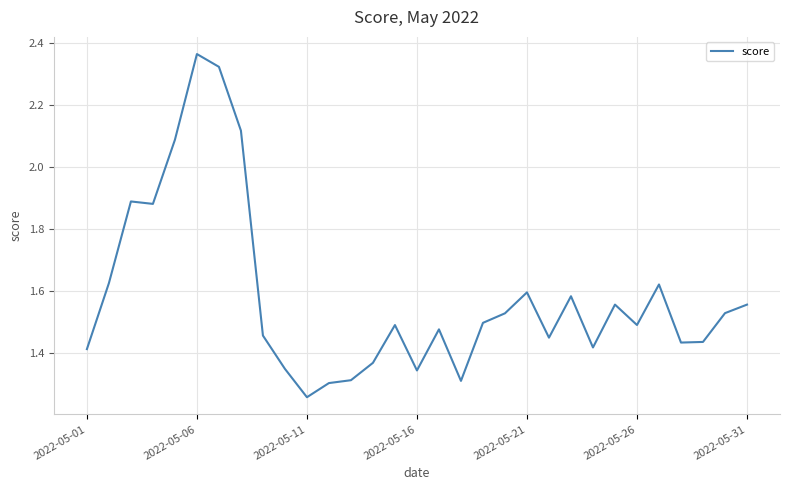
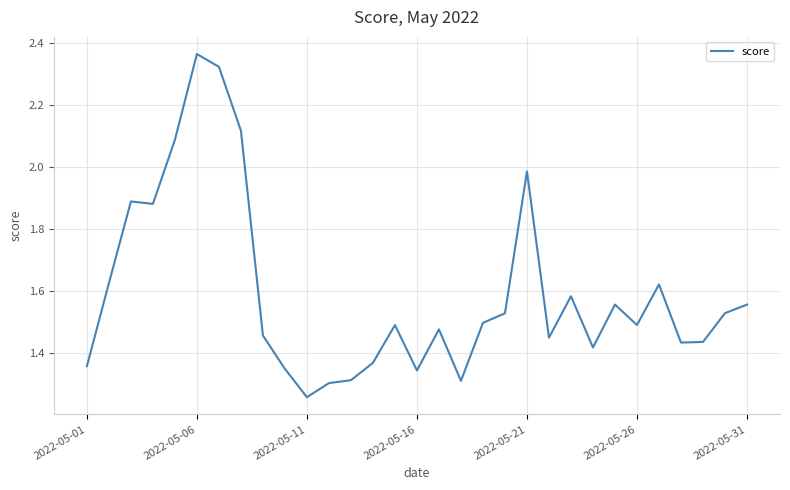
  {
-   "2022-05-01": 1.41,
+   "2022-05-01": 1.36,
    "2022-05-06": 2.36,
    "2022-05-11": 1.26,
    "2022-05-16": 1.34,
-   "2022-05-21": 1.60,
+   "2022-05-21": 1.98,
    "2022-05-26": 1.49,
    "2022-05-31": 1.56
  }
